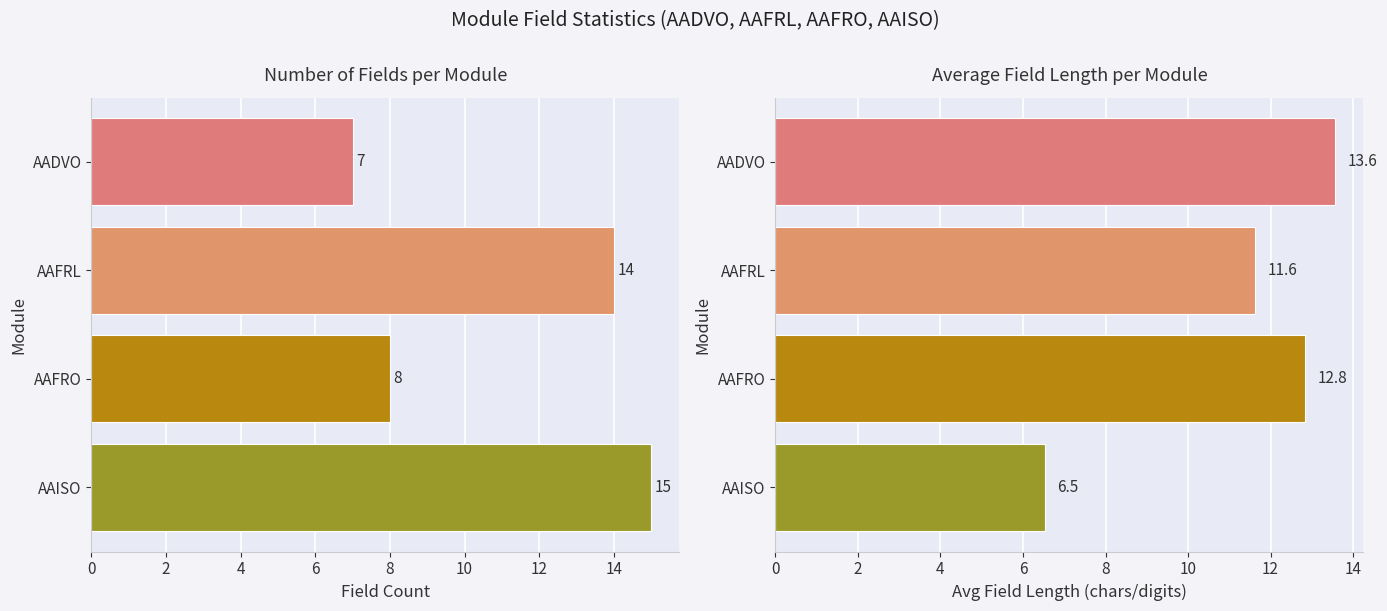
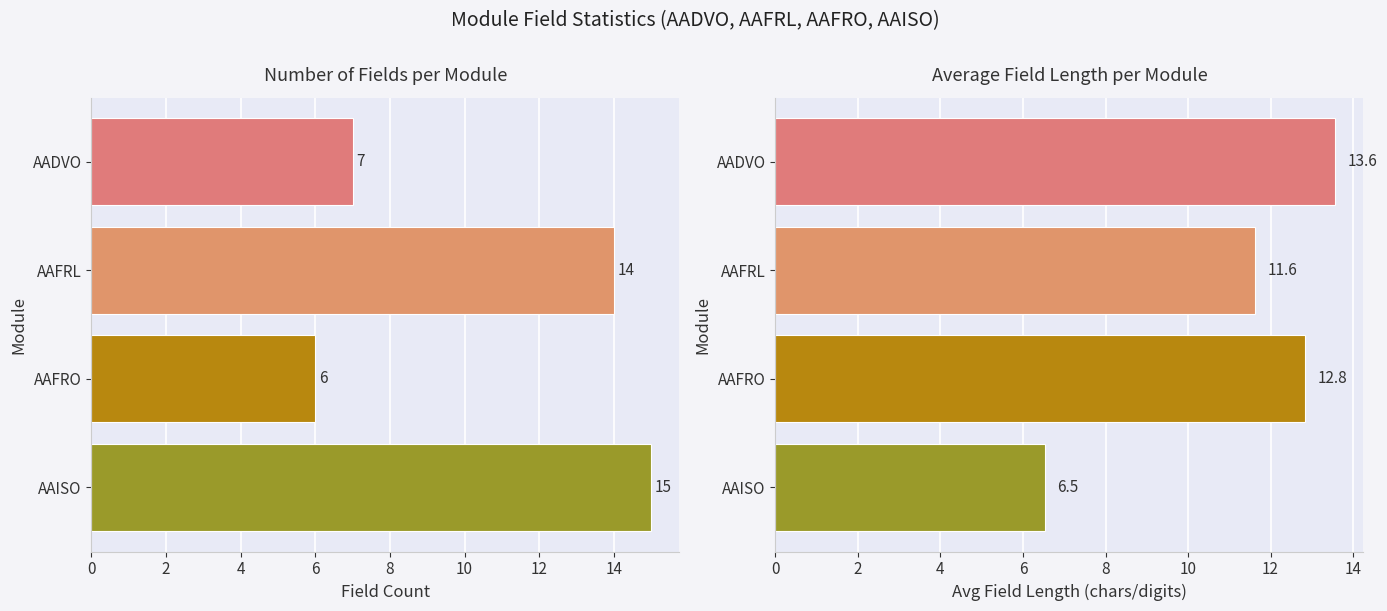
  {
    "Number of Fields per Module": {
      "AADVO": 7,
      "AAFRL": 14,
-     "AAFRO": 8,
+     "AAFRO": 6,
      "AAISO": 15
    },
    "Average Field Length per Module": {
      "AADVO": 13.6,
      "AAFRL": 11.6,
      "AAFRO": 12.8,
      "AAISO": 6.5
    }
  }
